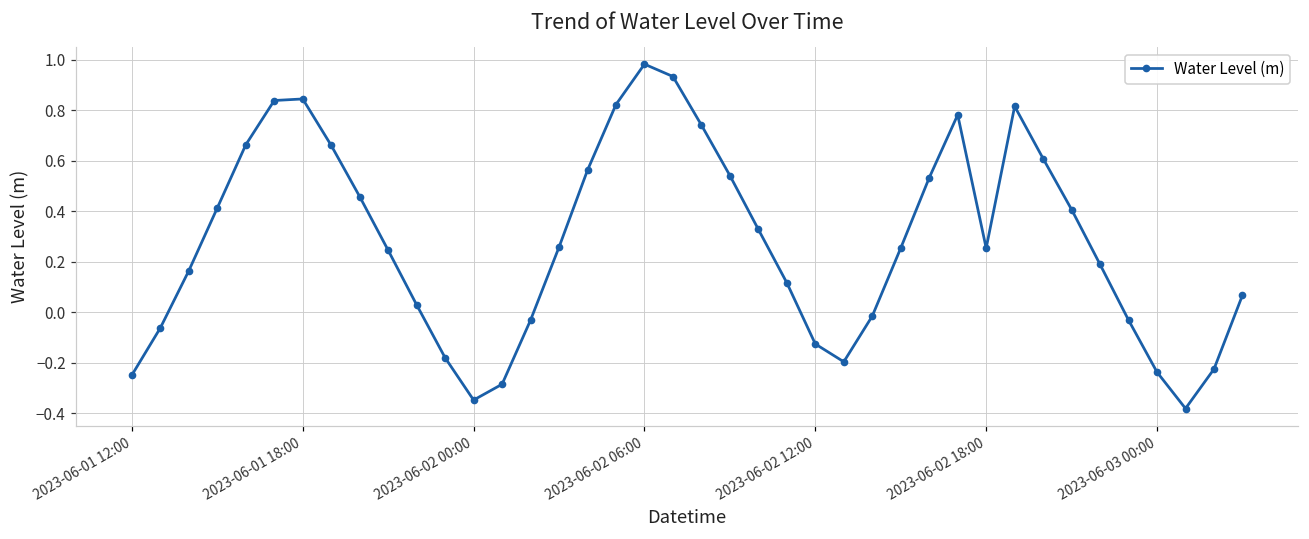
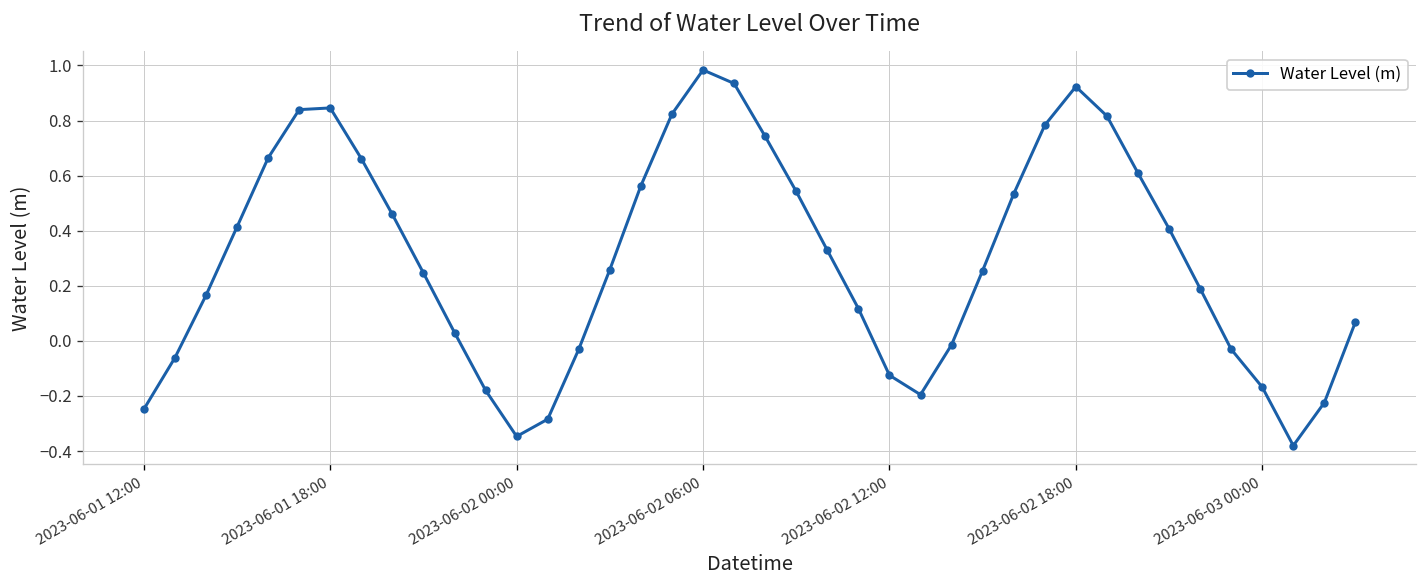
  {
    "2023-06-01 12:00": -0.25,
    "2023-06-01 18:00": 0.85,
    "2023-06-02 00:00": -0.35,
    "2023-06-02 06:00": 0.98,
    "2023-06-02 12:00": -0.12,
-   "2023-06-02 18:00": 0.25,
-   "2023-06-03 00:00": -0.24
+   "2023-06-02 18:00": 0.92,
+   "2023-06-03 00:00": -0.17
  }
